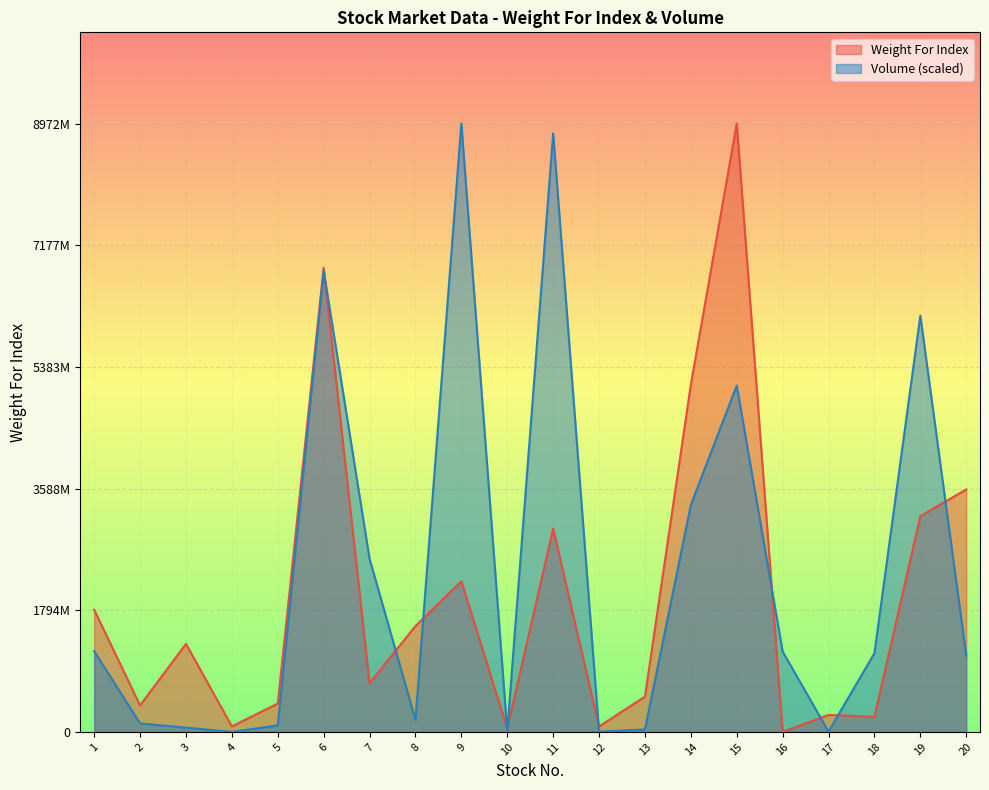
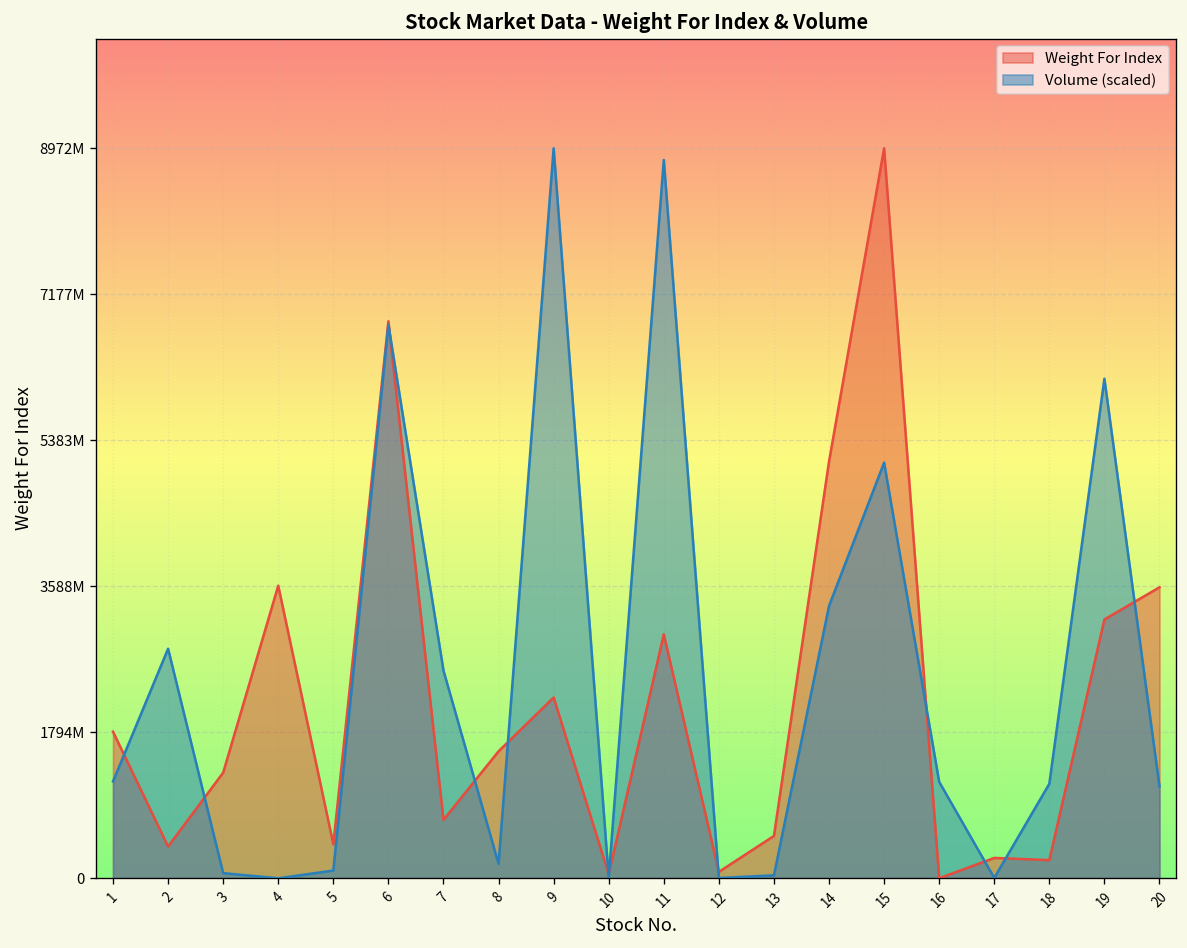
  {
    "Weight For Index": {
      "1": 1800000000,
      "2": 400000000,
      "3": 1300000000,
-     "4": 100000000,
+     "4": 3600000000,
      "5": 400000000,
      "6": 6800000000,
      "7": 700000000,
      "8": 1600000000,
      "9": 2200000000,
      "10": 100000000,
      "11": 3000000000,
      "12": 100000000,
      "13": 500000000,
      "14": 5100000000,
      "15": 9000000000,
      "16": 0,
      "17": 300000000,
      "18": 200000000,
      "19": 3200000000,
      "20": 3600000000
    },
    "Volume (scaled)": {
      "1": 1200000000,
-     "2": 100000000,
+     "2": 2800000000,
      "3": 100000000,
      "4": 0,
      "5": 100000000,
      "6": 6800000000,
      "7": 2600000000,
      "8": 200000000,
      "9": 9000000000,
      "10": 0,
      "11": 8800000000,
      "12": 0,
      "13": 0,
      "14": 3300000000,
      "15": 5100000000,
      "16": 1200000000,
      "17": 0,
      "18": 1200000000,
      "19": 6100000000,
      "20": 1100000000
    }
  }
